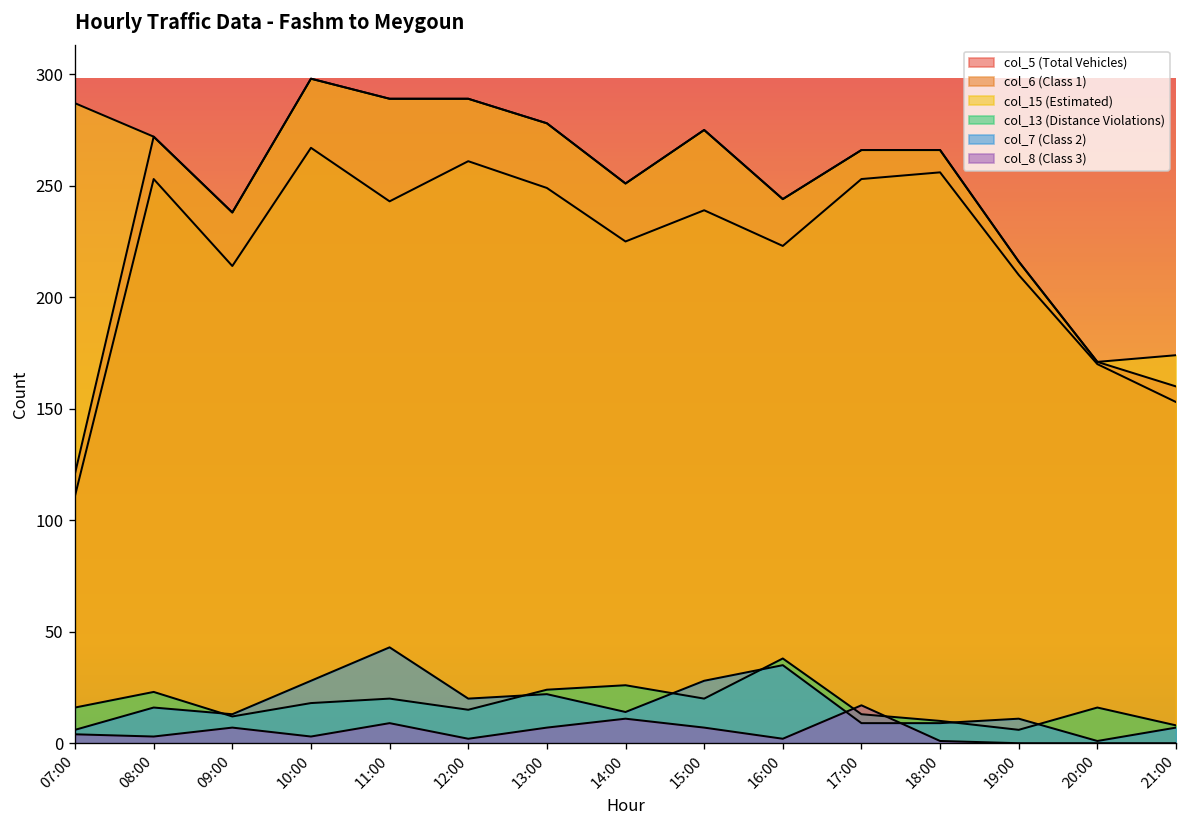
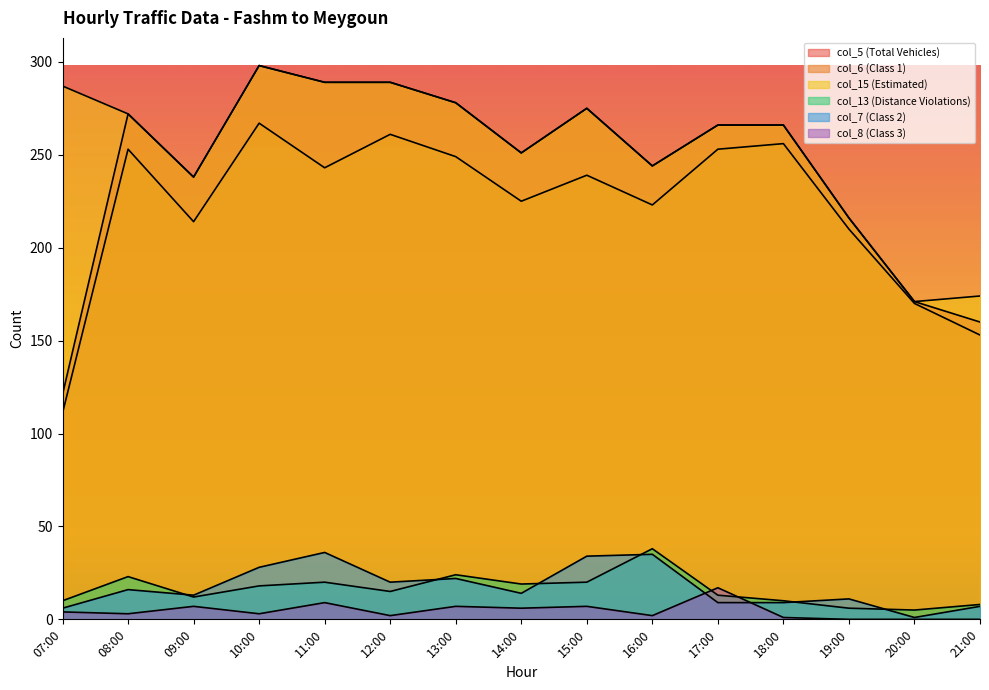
  {
    "col_15 (Estimated)": {
      "07:00": 287,
      "21:00": 174
    },
    "col_13 (Distance Violations)": {
-     "07:00": 16,
+     "07:00": 10,
      "08:00": 23,
      "10:00": 18,
      "11:00": 20,
      "12:00": 15,
      "13:00": 24,
-     "14:00": 26,
+     "14:00": 19,
      "15:00": 20,
      "16:00": 38,
      "17:00": 13,
      "19:00": 6,
-     "20:00": 16
+     "20:00": 5
    },
    "col_7 (Class 2)": {
      "07:00": 6,
      "08:00": 16,
      "10:00": 28,
-     "11:00": 43,
+     "11:00": 36,
      "12:00": 20,
      "13:00": 22,
      "14:00": 14,
-     "15:00": 28,
+     "15:00": 34,
      "16:00": 35,
      "17:00": 9,
      "19:00": 11
    },
    "col_8 (Class 3)": {
      "07:00": 4,
      "08:00": 3,
      "09:00": 7,
      "10:00": 3,
      "11:00": 9,
      "12:00": 2,
      "13:00": 7,
-     "14:00": 11,
+     "14:00": 6,
      "15:00": 7,
      "16:00": 2,
      "17:00": 17,
      "18:00": 1,
      "19:00": 0,
      "21:00": 0
    }
  }
